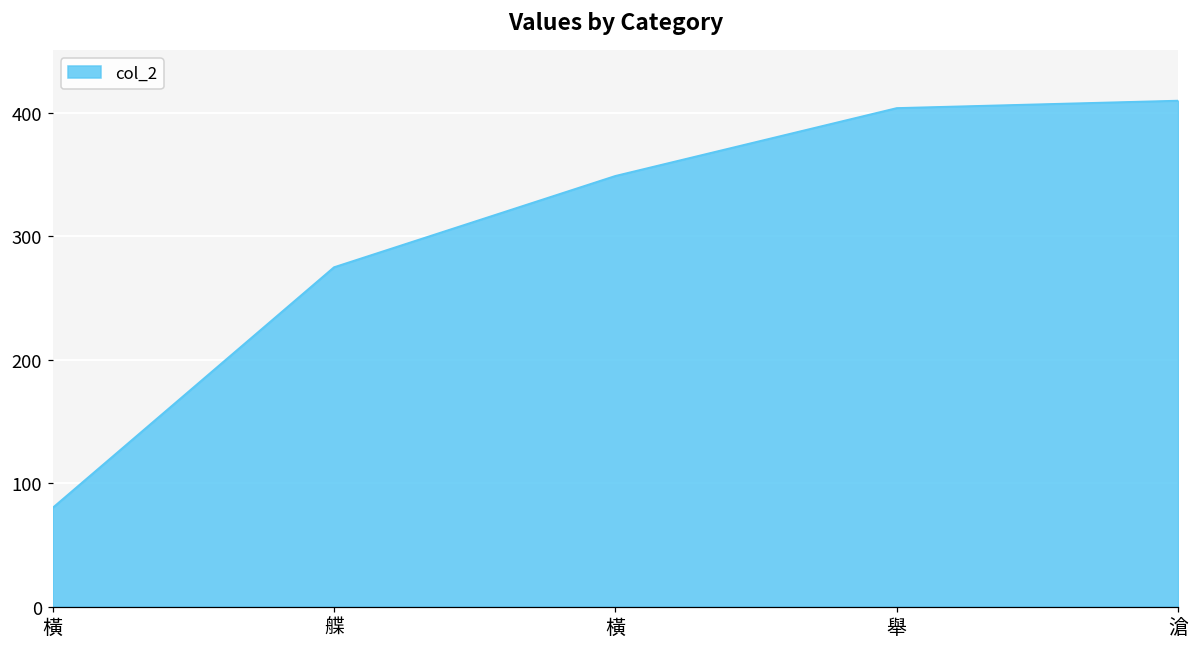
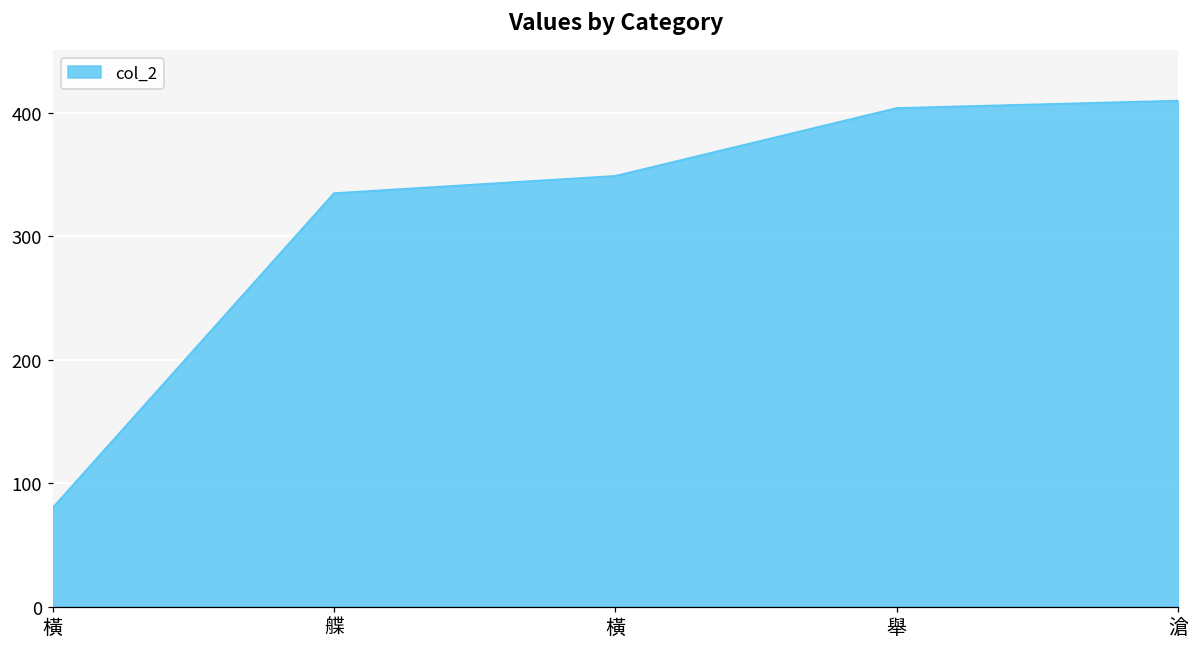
  {
-   "艓": 275,
+   "艓": 335,
    "舉": 404,
    "滄": 410
  }
